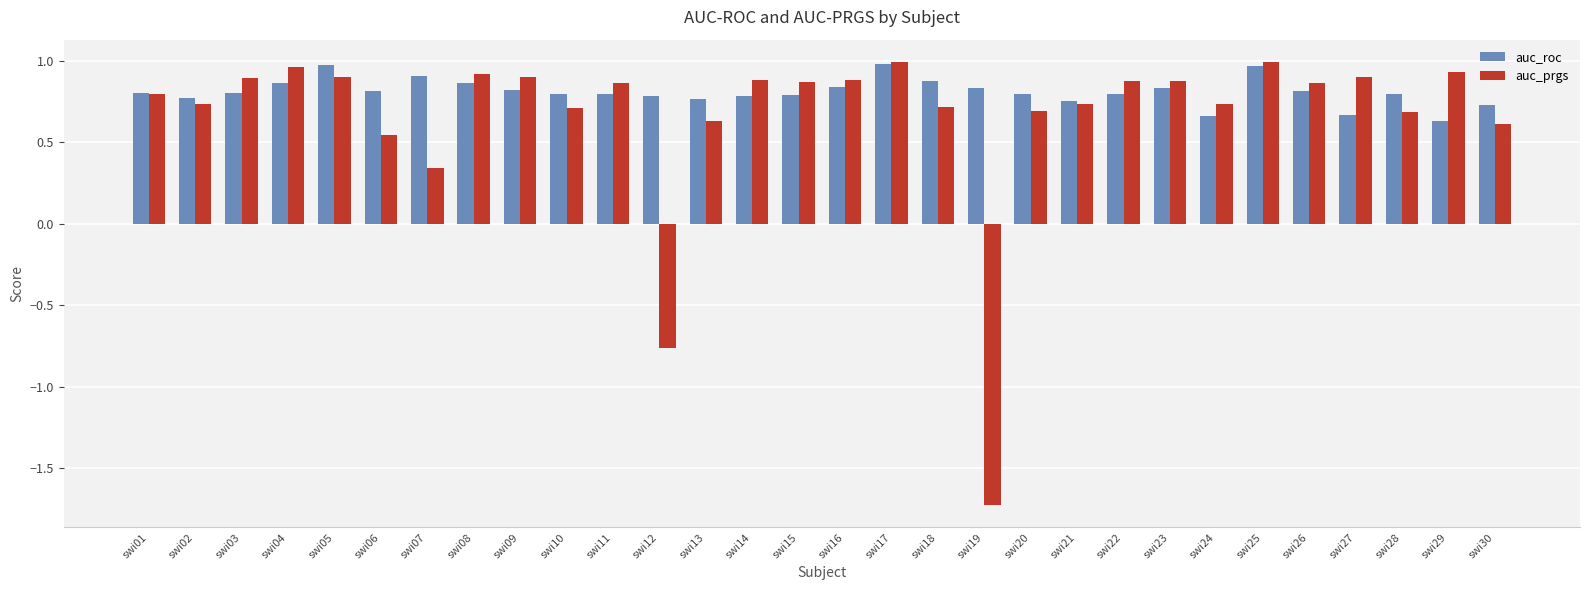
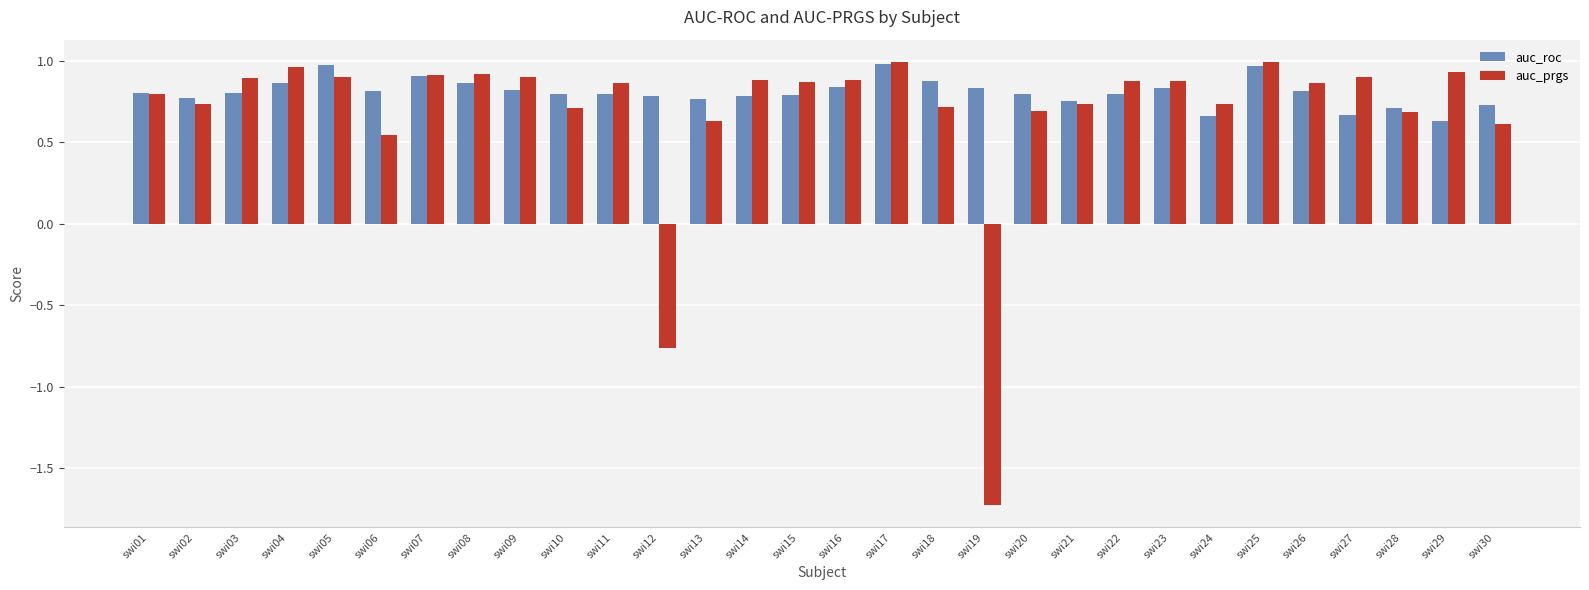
  {
    "auc_roc": {
      "swi01": 0.80,
      "swi02": 0.77,
      "swi03": 0.80,
      "swi04": 0.87,
      "swi05": 0.97,
      "swi06": 0.82,
      "swi07": 0.91,
      "swi08": 0.86,
      "swi09": 0.82,
      "swi10": 0.80,
      "swi11": 0.80,
      "swi12": 0.78,
      "swi13": 0.76,
      "swi14": 0.78,
      "swi15": 0.79,
      "swi16": 0.84,
      "swi17": 0.98,
      "swi18": 0.88,
      "swi19": 0.84,
      "swi20": 0.80,
      "swi21": 0.76,
      "swi22": 0.79,
      "swi23": 0.83,
      "swi24": 0.66,
      "swi25": 0.97,
      "swi26": 0.81,
      "swi27": 0.67,
-     "swi28": 0.80,
+     "swi28": 0.71,
      "swi29": 0.63,
      "swi30": 0.73
    },
    "auc_prgs": {
      "swi01": 0.80,
      "swi02": 0.73,
      "swi03": 0.89,
      "swi04": 0.96,
      "swi05": 0.90,
      "swi06": 0.55,
-     "swi07": 0.35,
+     "swi07": 0.91,
      "swi08": 0.92,
      "swi09": 0.90,
      "swi10": 0.71,
      "swi11": 0.86,
      "swi12": -0.76,
      "swi13": 0.63,
      "swi14": 0.88,
      "swi15": 0.87,
      "swi16": 0.88,
      "swi17": 0.99,
      "swi18": 0.72,
      "swi19": -1.73,
      "swi20": 0.69,
      "swi21": 0.73,
      "swi22": 0.88,
      "swi23": 0.88,
      "swi24": 0.74,
      "swi25": 0.99,
      "swi26": 0.87,
      "swi27": 0.90,
      "swi28": 0.69,
      "swi29": 0.93,
      "swi30": 0.61
    }
  }
